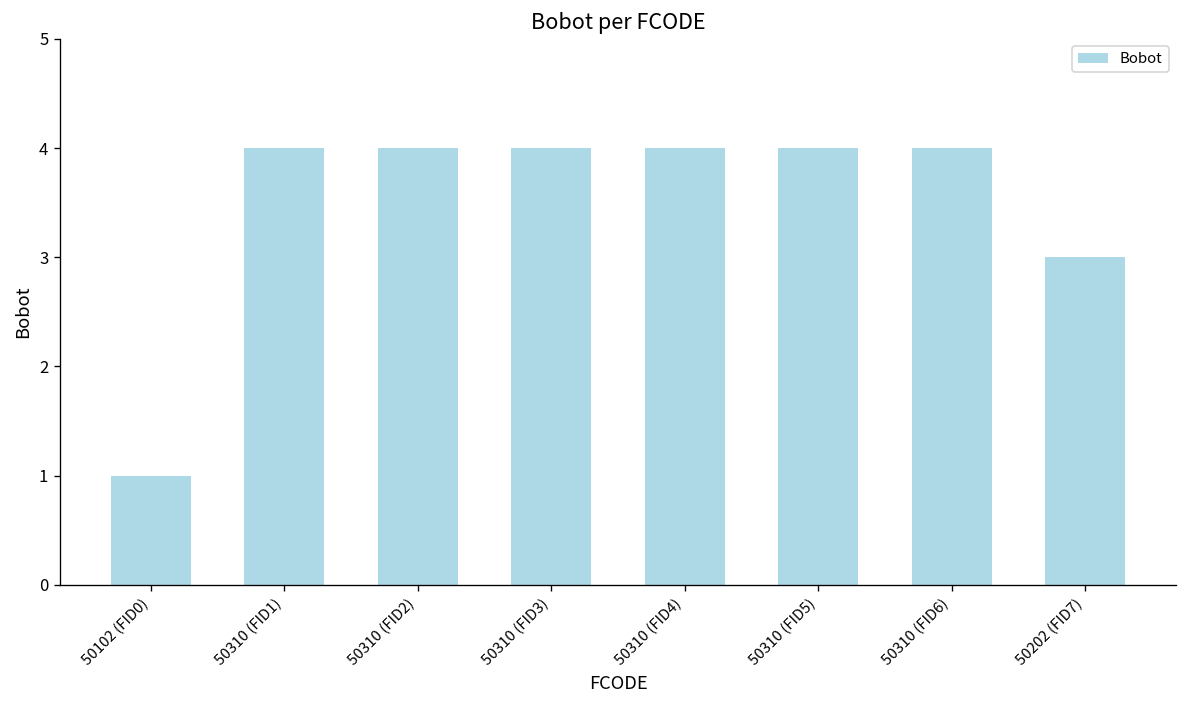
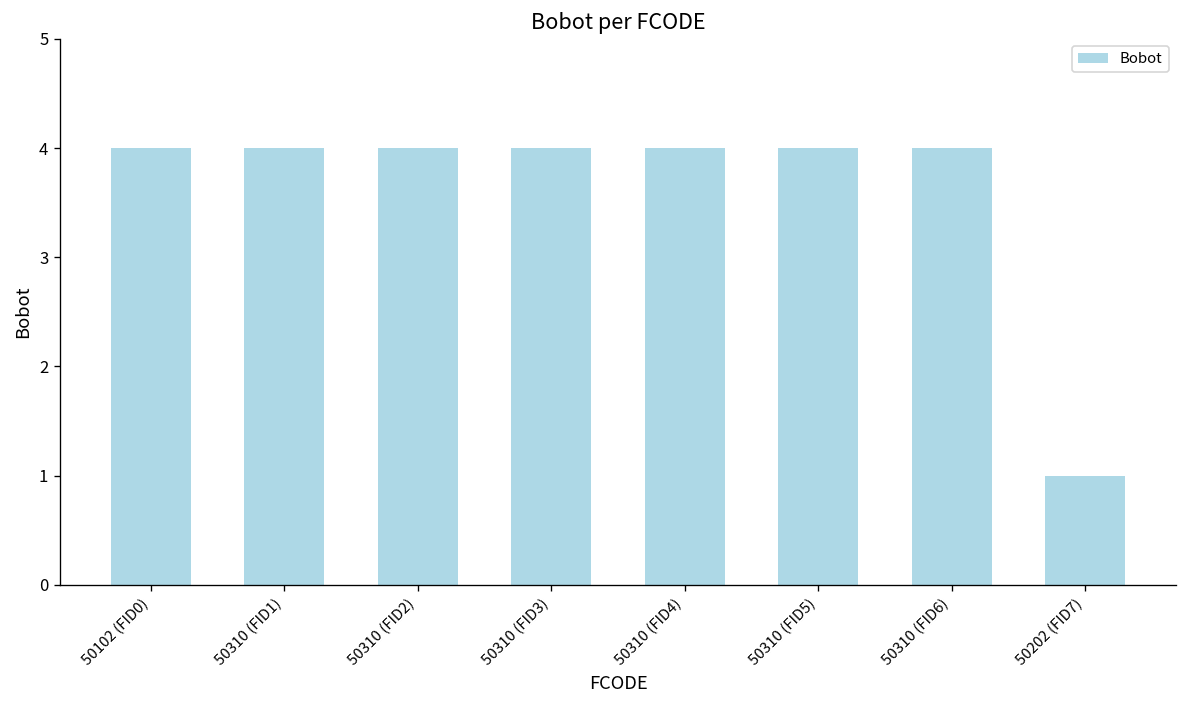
  {
-   "50102 (FID0)": 1,
+   "50102 (FID0)": 4,
    "50310 (FID1)": 4,
    "50310 (FID2)": 4,
    "50310 (FID3)": 4,
    "50310 (FID4)": 4,
    "50310 (FID5)": 4,
    "50310 (FID6)": 4,
-   "50202 (FID7)": 3
+   "50202 (FID7)": 1
  }
